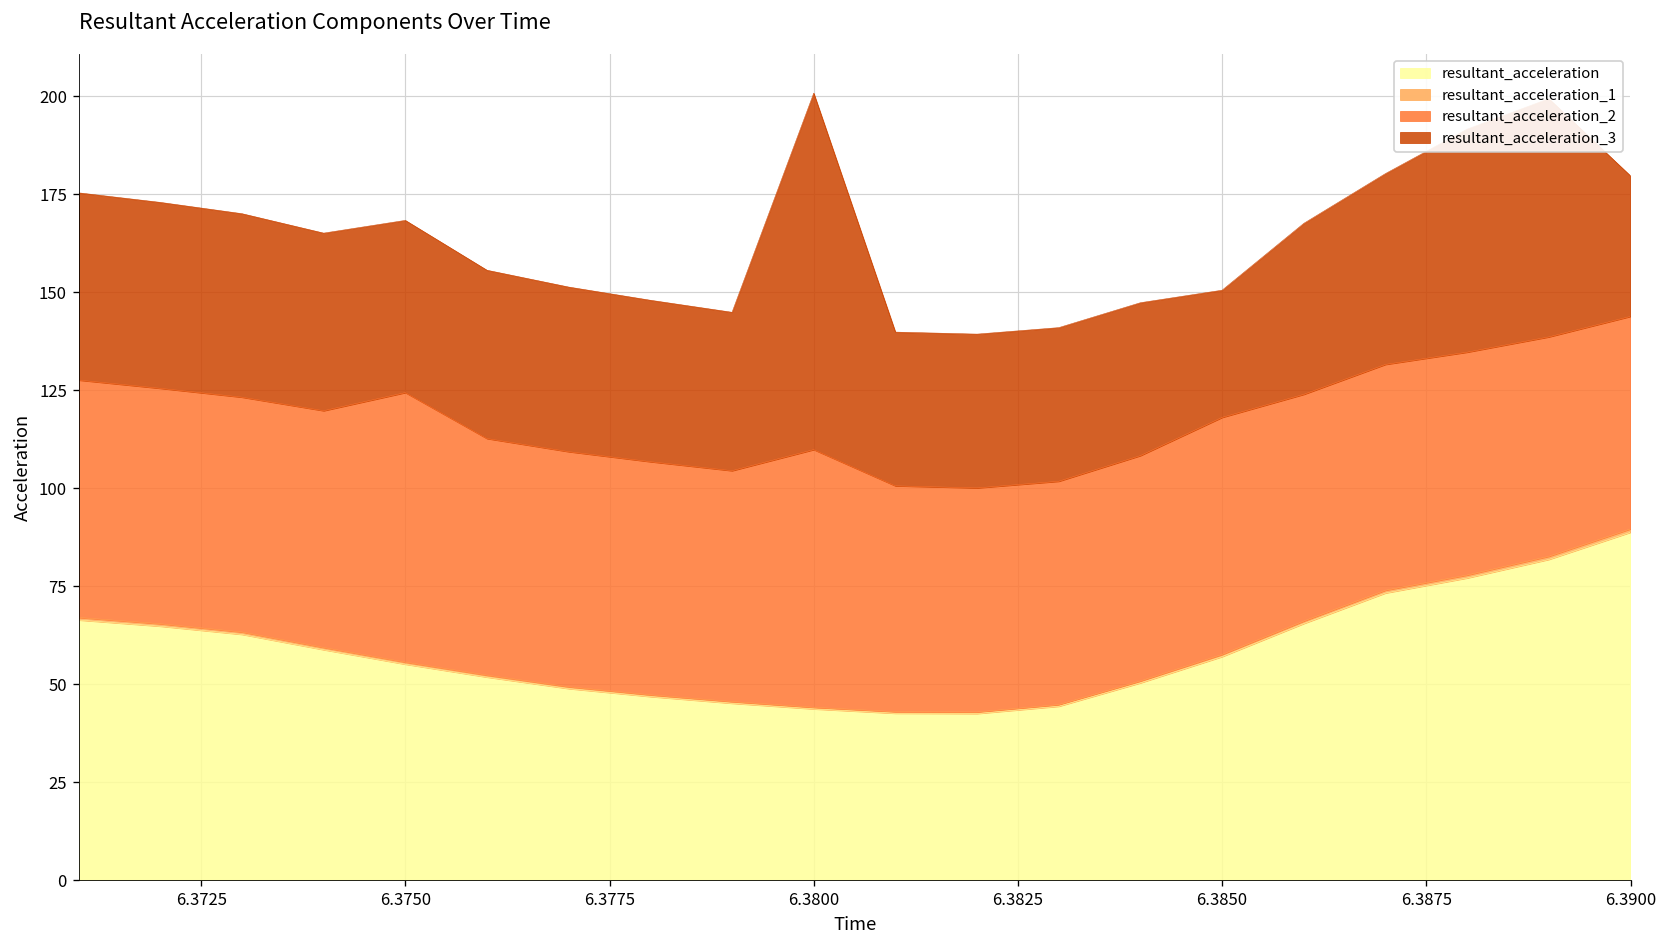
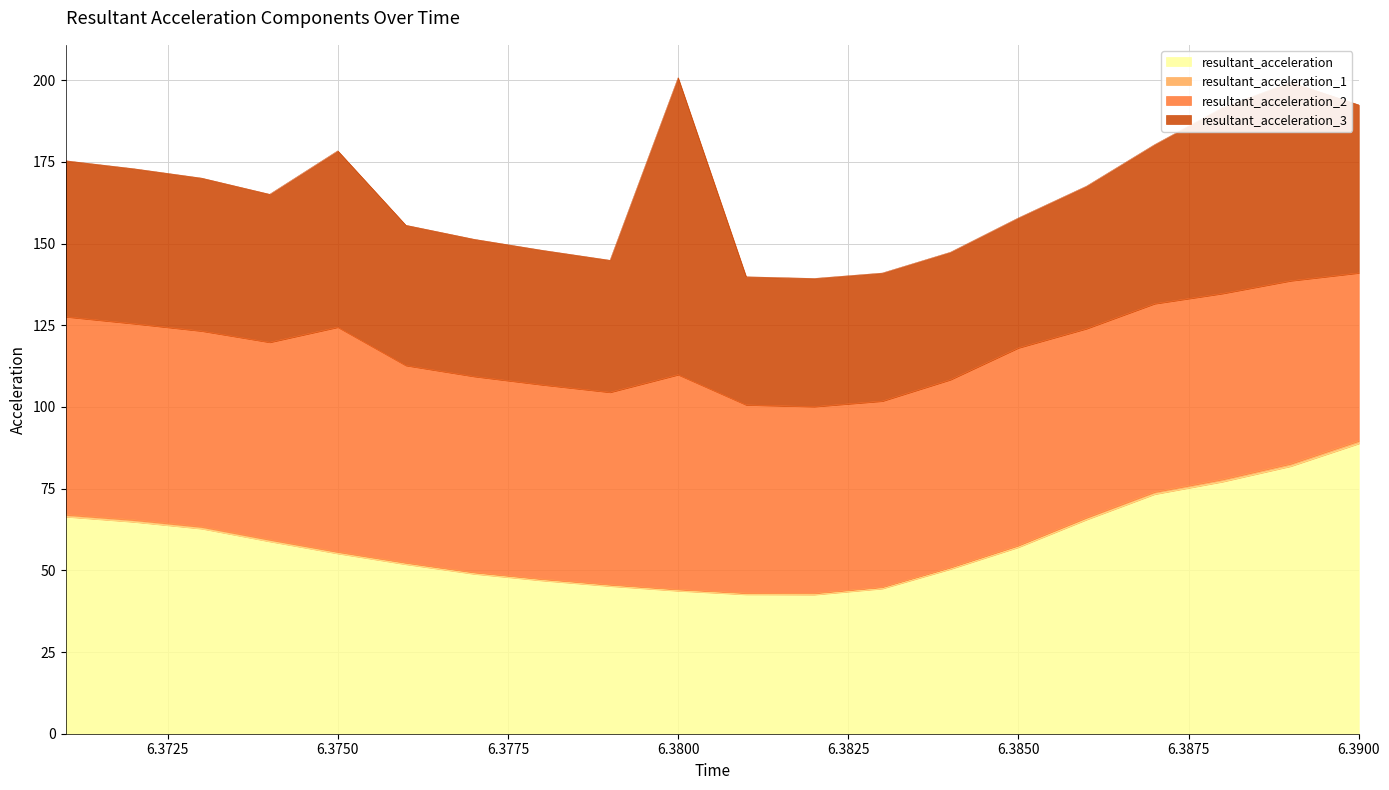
  {
    "resultant_acceleration": {
      "6.3900": 89
    },
    "resultant_acceleration_1": {
      "6.3900": 1
    },
    "resultant_acceleration_2": {
      "6.3750": 69,
      "6.3800": 66,
      "6.3850": 60,
-     "6.3900": 54
+     "6.3900": 51
    },
    "resultant_acceleration_3": {
-     "6.3750": 44,
+     "6.3750": 54,
      "6.3800": 91,
-     "6.3850": 32,
-     "6.3900": 36
+     "6.3850": 40,
+     "6.3900": 51
    }
  }
